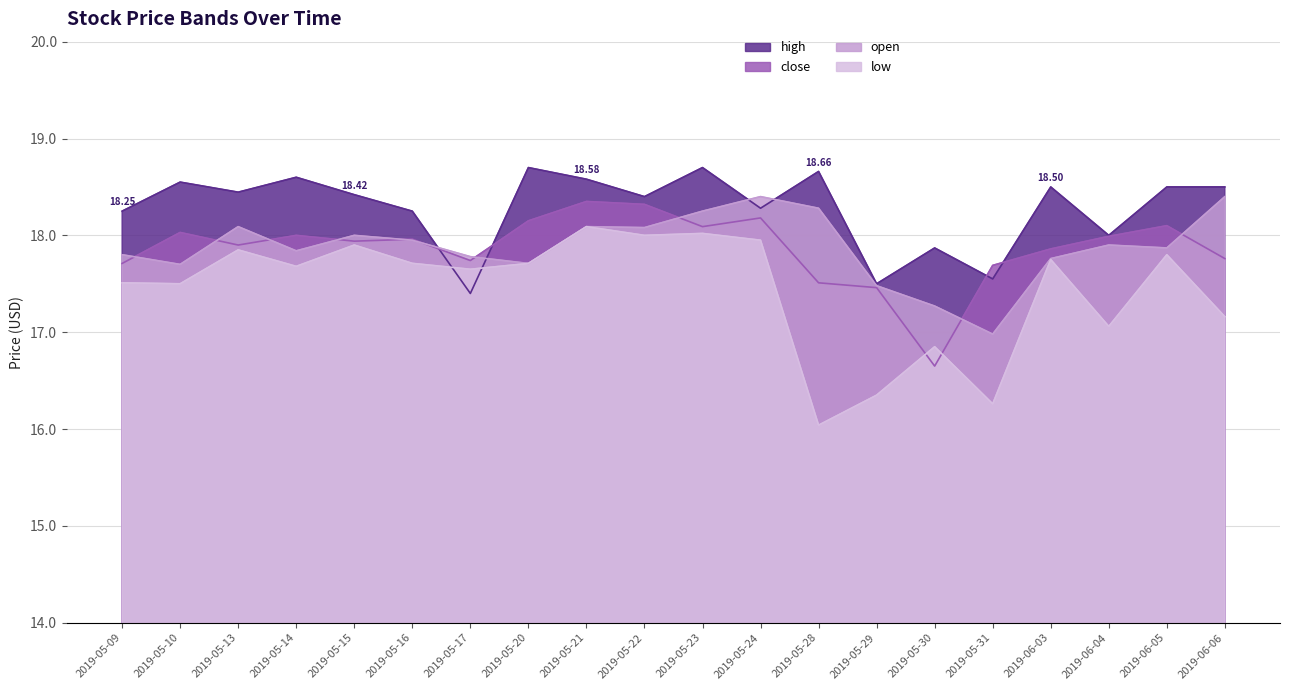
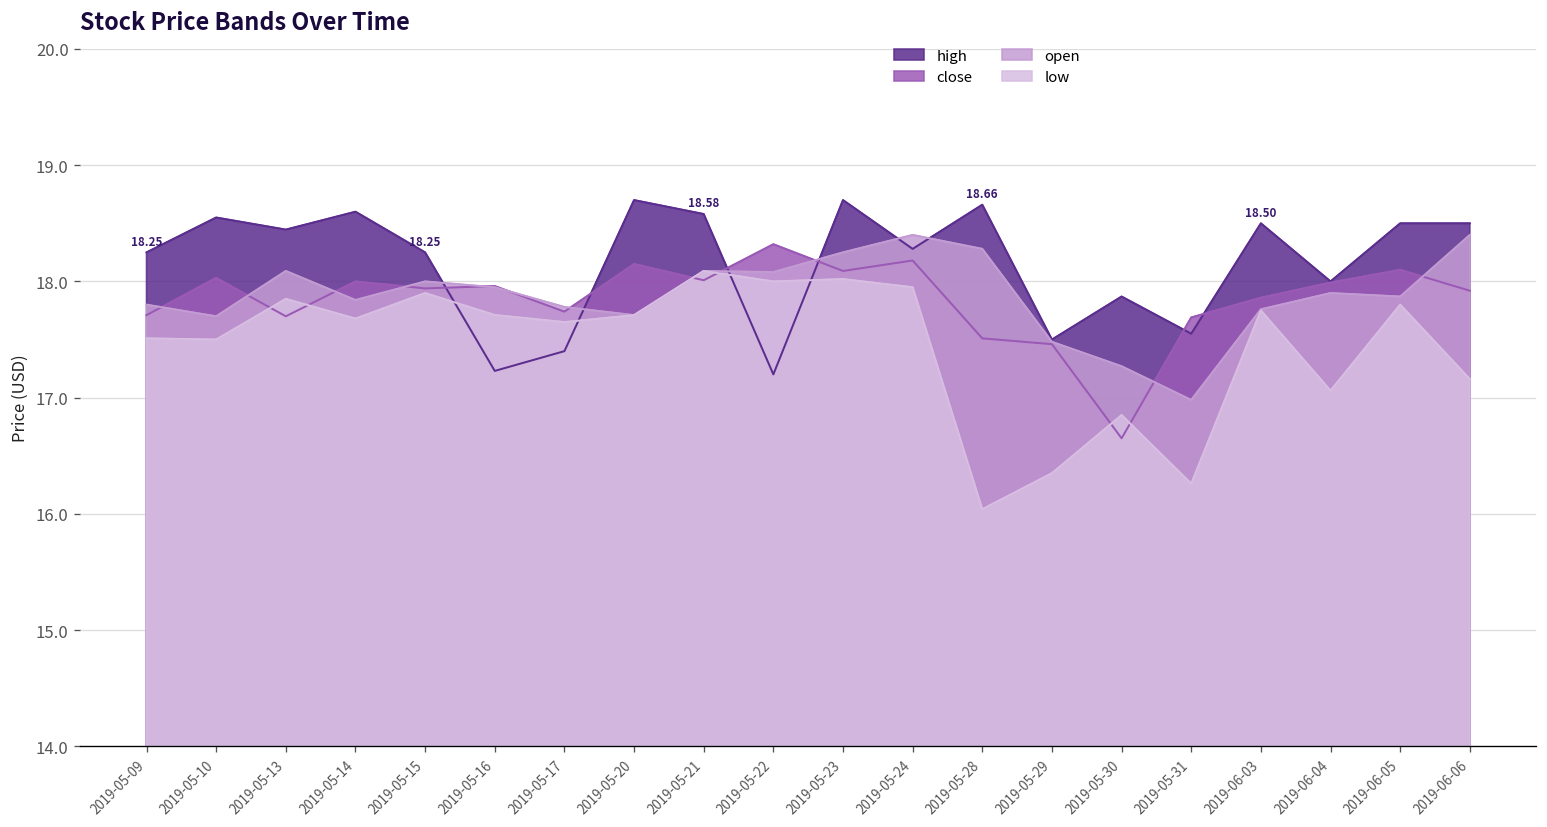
  {
    "high": {
      "2019-05-09": 18.25,
-     "2019-05-15": 18.42,
-     "2019-05-16": 18.3,
+     "2019-05-15": 18.25,
+     "2019-05-16": 17.2,
      "2019-05-21": 18.58,
-     "2019-05-22": 18.4,
+     "2019-05-22": 17.2,
      "2019-05-28": 18.66,
      "2019-06-03": 18.50
    },
    "close": {
      "2019-05-09": 17.7,
      "2019-05-10": 18.0,
-     "2019-05-13": 17.9,
+     "2019-05-13": 17.7,
      "2019-05-14": 18.0,
      "2019-05-15": 17.9,
      "2019-05-17": 17.7,
      "2019-05-20": 18.2,
-     "2019-05-21": 18.4,
+     "2019-05-21": 18.0,
      "2019-05-22": 18.3,
      "2019-05-23": 18.1,
      "2019-05-24": 18.2,
      "2019-05-28": 17.5,
      "2019-05-30": 16.7,
      "2019-05-31": 17.7,
      "2019-06-03": 17.9,
      "2019-06-05": 18.1,
-     "2019-06-06": 17.8
+     "2019-06-06": 17.9
    }
  }
